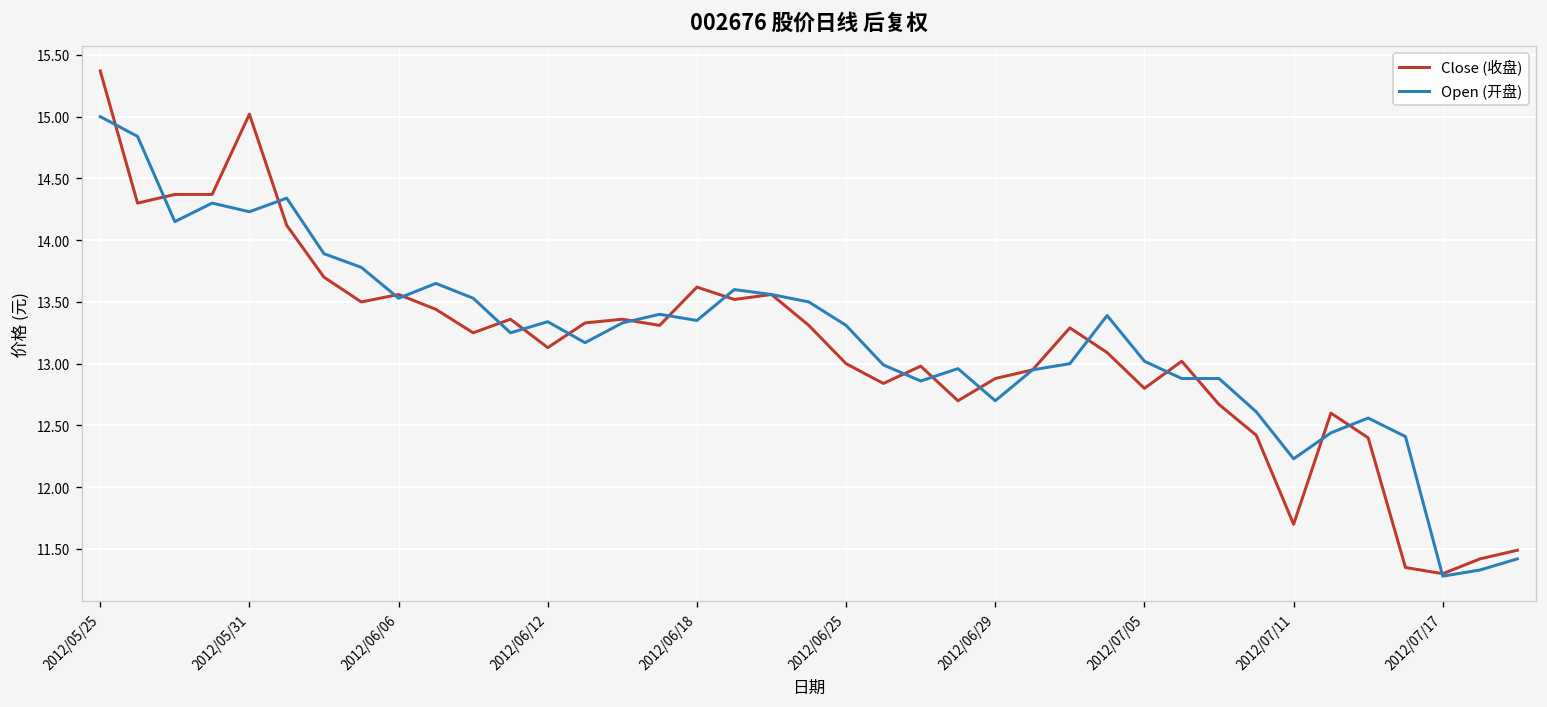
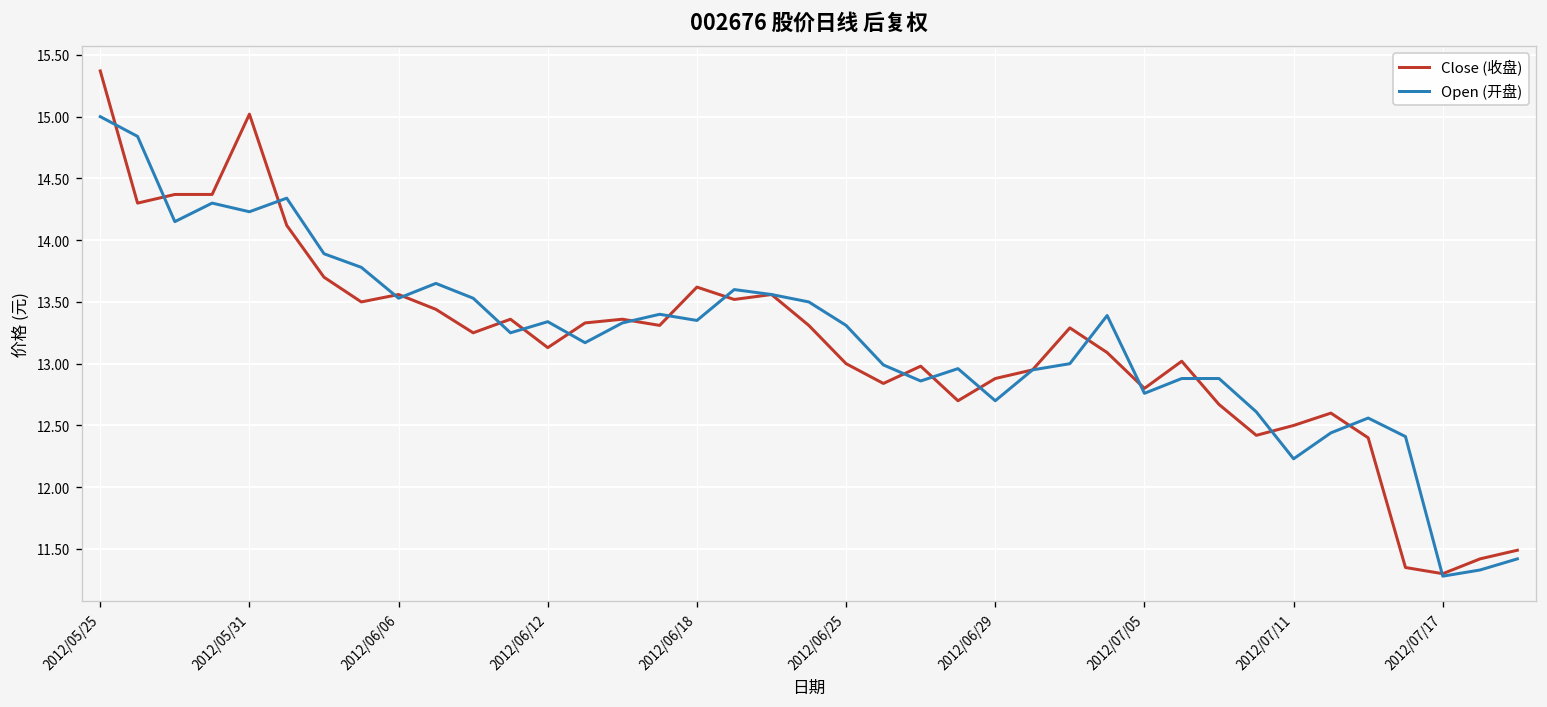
  {
    "Close (收盘)": {
      "2012/05/25": 15.37,
      "2012/05/31": 15.0,
      "2012/06/06": 13.56,
      "2012/06/12": 13.13,
      "2012/06/18": 13.6,
      "2012/06/25": 13.0,
      "2012/06/29": 12.9,
      "2012/07/05": 12.8,
-     "2012/07/11": 11.7
+     "2012/07/11": 12.5
    },
    "Open (开盘)": {
      "2012/05/25": 15.00,
      "2012/05/31": 14.23,
      "2012/06/06": 13.53,
      "2012/06/12": 13.34,
      "2012/06/18": 13.35,
      "2012/06/25": 13.31,
      "2012/06/29": 12.70,
-     "2012/07/05": 13.02,
+     "2012/07/05": 12.76,
      "2012/07/11": 12.23
    }
  }
